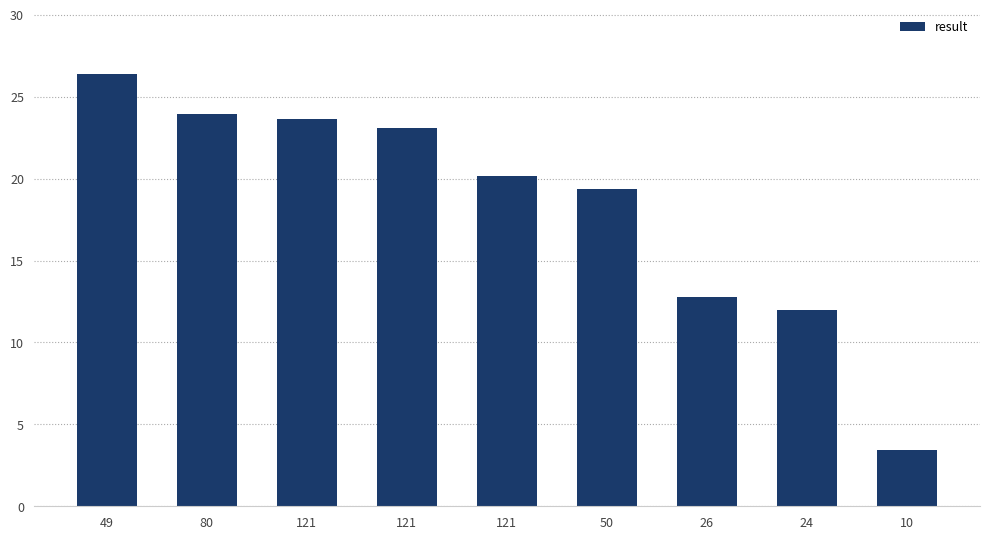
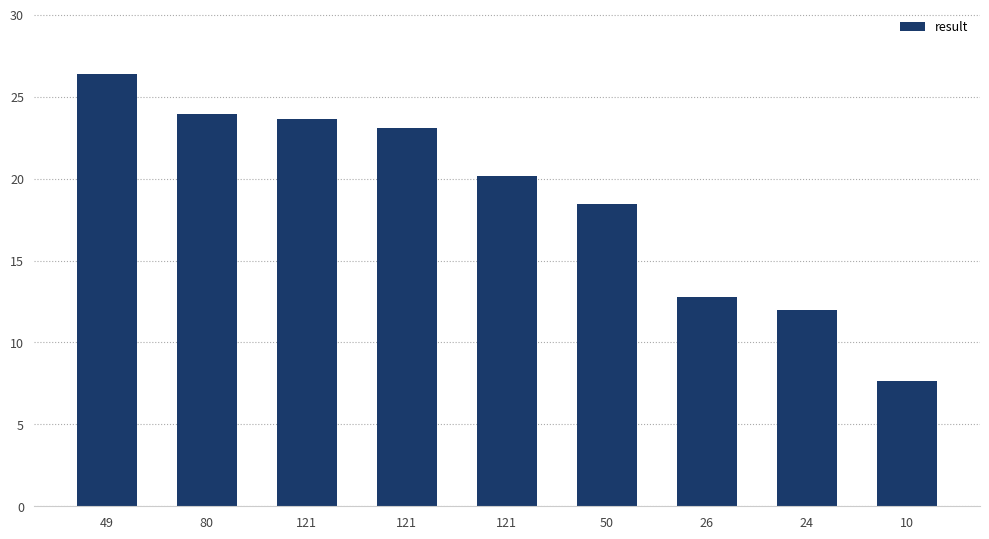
  {
    "49": 26.4,
    "80": 23.9,
-   "50": 19.4,
+   "50": 18.5,
    "26": 12.8,
    "24": 12.0,
-   "10": 3.4
+   "10": 7.7
  }
